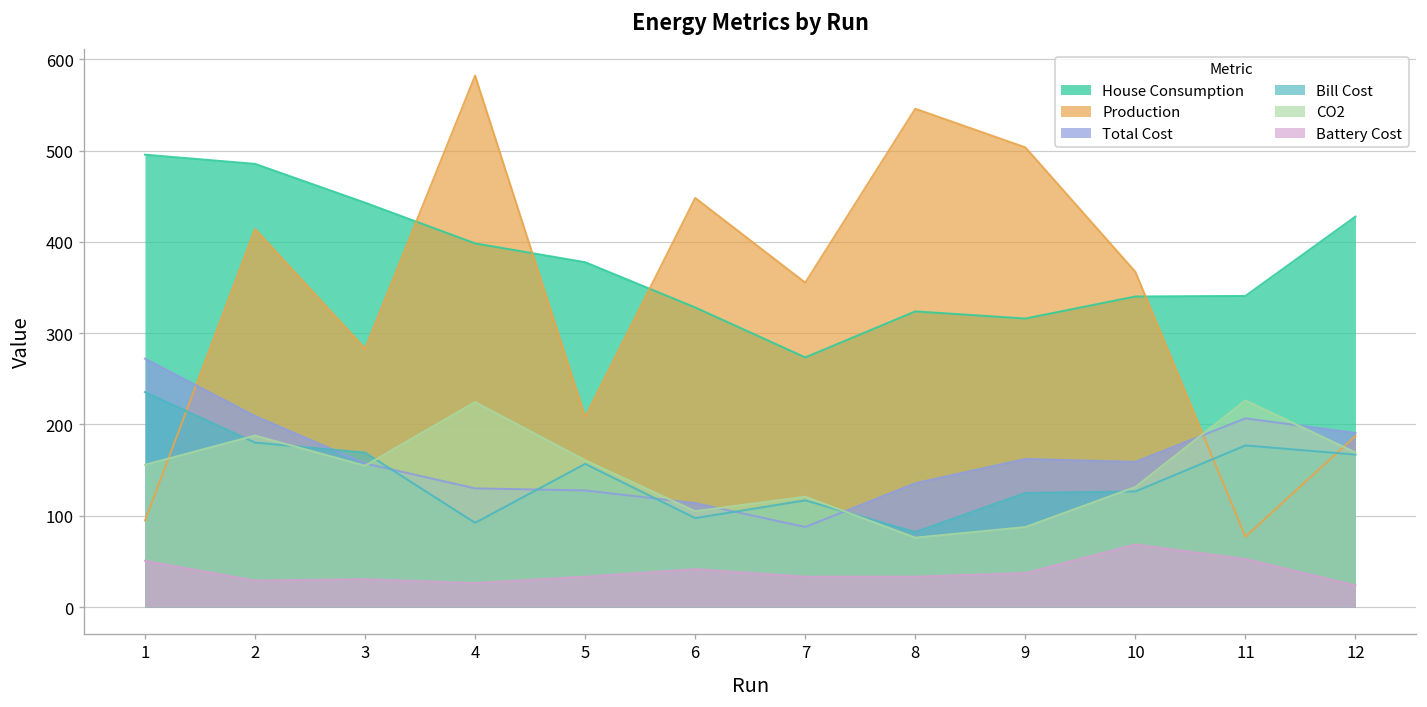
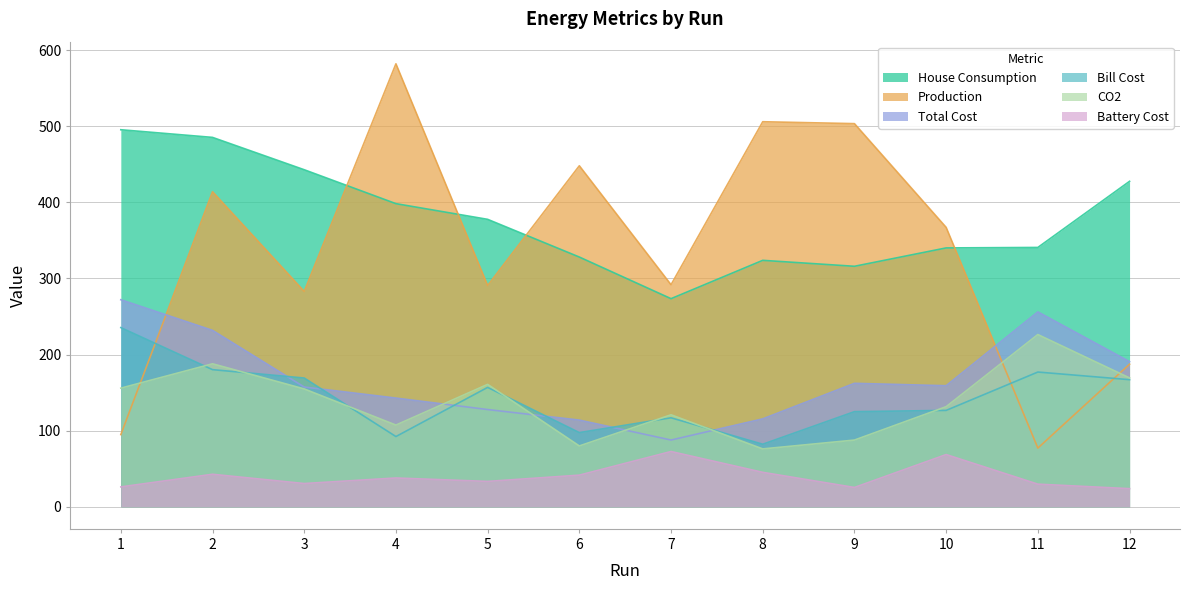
  {
    "Production": {
      "1": 90,
      "2": 410,
      "3": 280,
      "4": 580,
-     "5": 210,
+     "5": 290,
      "6": 450,
-     "7": 360,
-     "8": 550,
+     "7": 290,
+     "8": 510,
      "9": 500,
      "10": 370,
      "11": 80,
      "12": 190
    },
    "Total Cost": {
      "1": 270,
-     "2": 210,
-     "4": 130,
+     "2": 230,
+     "4": 140,
      "5": 130,
      "6": 110,
      "7": 90,
-     "8": 140,
+     "8": 120,
      "9": 160,
      "10": 160,
-     "11": 210,
+     "11": 260,
      "12": 190
    },
    "CO2": {
      "1": 160,
      "2": 190,
-     "4": 220,
+     "4": 110,
      "5": 160,
-     "6": 100,
+     "6": 80,
      "7": 120,
      "8": 80,
      "9": 90,
      "10": 130,
      "11": 230
    },
    "Battery Cost": {
-     "1": 50,
-     "2": 30,
+     "1": 30,
+     "2": 40,
      "3": 30,
-     "4": 30,
+     "4": 40,
      "5": 30,
      "6": 40,
-     "7": 30,
-     "8": 30,
-     "9": 40,
+     "7": 70,
+     "8": 50,
+     "9": 30,
      "10": 70,
-     "11": 50,
+     "11": 30,
      "12": 20
    }
  }
